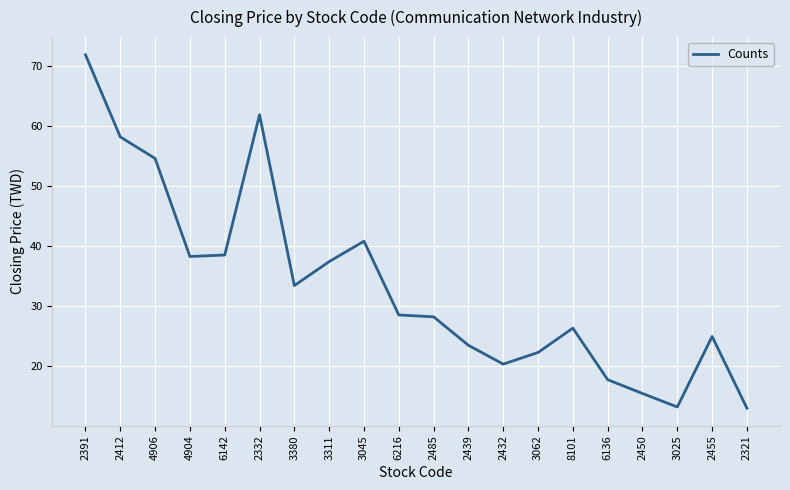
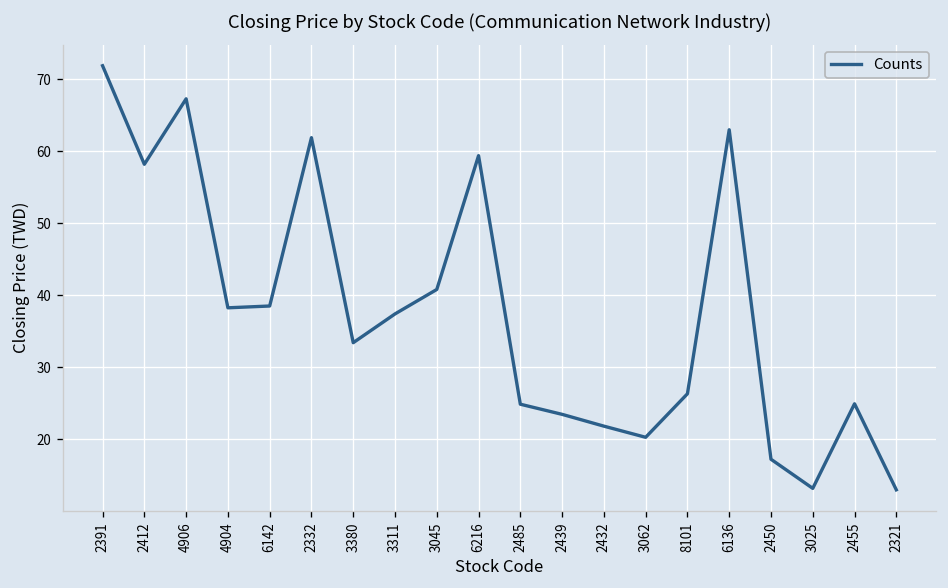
  {
    "2391": 72,
    "2412": 58,
-   "4906": 55,
+   "4906": 67,
    "4904": 38,
    "6142": 39,
    "2332": 62,
    "3380": 33,
    "3311": 37,
    "3045": 41,
-   "6216": 29,
-   "2485": 28,
+   "6216": 59,
+   "2485": 25,
    "2439": 23,
-   "2432": 20,
-   "3062": 22,
+   "2432": 22,
+   "3062": 20,
    "8101": 26,
-   "6136": 18,
-   "2450": 15,
+   "6136": 63,
+   "2450": 17,
    "3025": 13,
    "2455": 25,
    "2321": 13
  }
